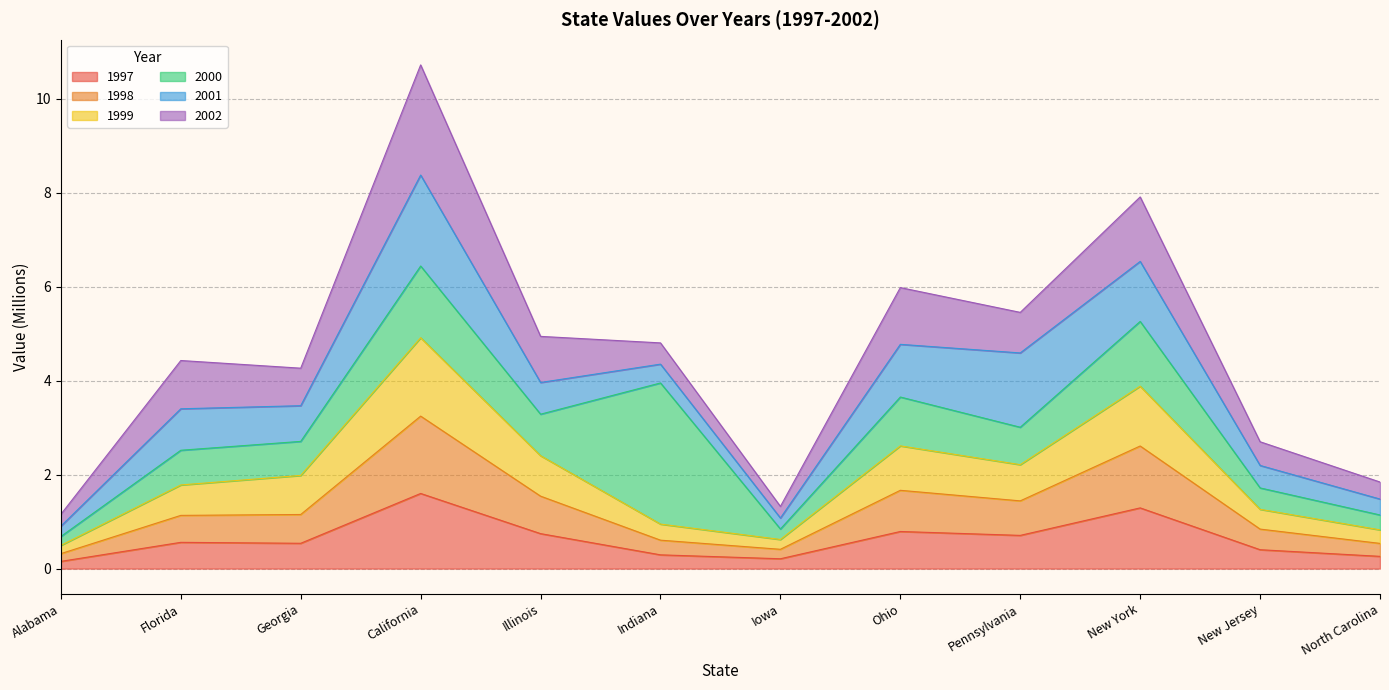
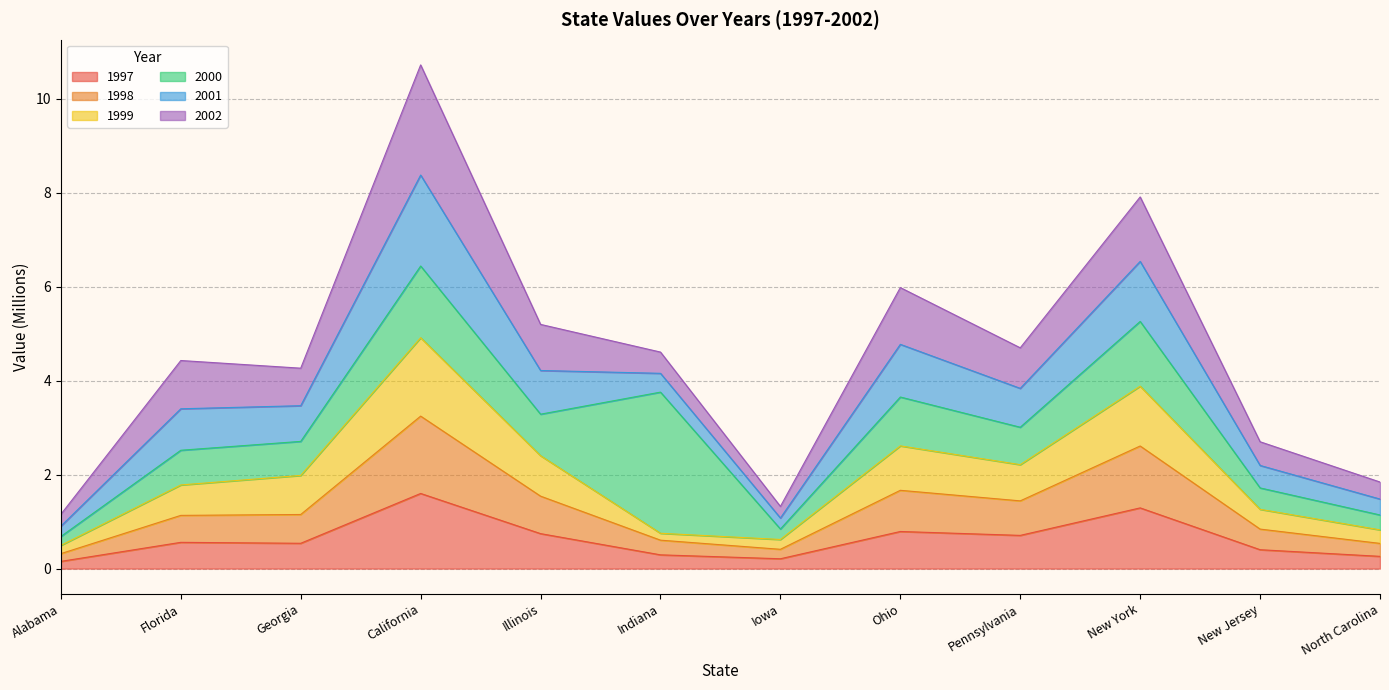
  {
    "1999": {
      "Alabama": 0.2,
      "Florida": 0.6,
      "Georgia": 0.8,
      "California": 1.7,
      "Illinois": 0.9,
-     "Indiana": 0.3,
+     "Indiana": 0.1,
      "Iowa": 0.2,
      "Ohio": 0.9,
      "Pennsylvania": 0.8,
      "New York": 1.3,
      "New Jersey": 0.4,
      "North Carolina": 0.3
    },
    "2000": {
      "Alabama": 0.2,
      "Florida": 0.7,
      "Georgia": 0.7,
      "California": 1.5,
      "Illinois": 0.9,
      "Indiana": 3.0,
      "Iowa": 0.2,
      "Ohio": 1.0,
      "Pennsylvania": 0.8,
      "New York": 1.4,
      "New Jersey": 0.5,
      "North Carolina": 0.3
    },
    "2001": {
      "Alabama": 0.2,
      "Florida": 0.9,
      "Georgia": 0.8,
      "California": 1.9,
-     "Illinois": 0.7,
+     "Illinois": 0.9,
      "Indiana": 0.4,
      "Iowa": 0.2,
      "Ohio": 1.1,
-     "Pennsylvania": 1.6,
+     "Pennsylvania": 0.8,
      "New York": 1.3,
      "New Jersey": 0.5,
      "North Carolina": 0.3
    },
    "2002": {
      "Alabama": 0.3,
      "Florida": 1.0,
      "Georgia": 0.8,
      "California": 2.3,
      "Illinois": 1.0,
      "Indiana": 0.5,
      "Iowa": 0.2,
      "Ohio": 1.2,
      "Pennsylvania": 0.9,
      "New York": 1.4,
      "New Jersey": 0.5,
      "North Carolina": 0.4
    }
  }
